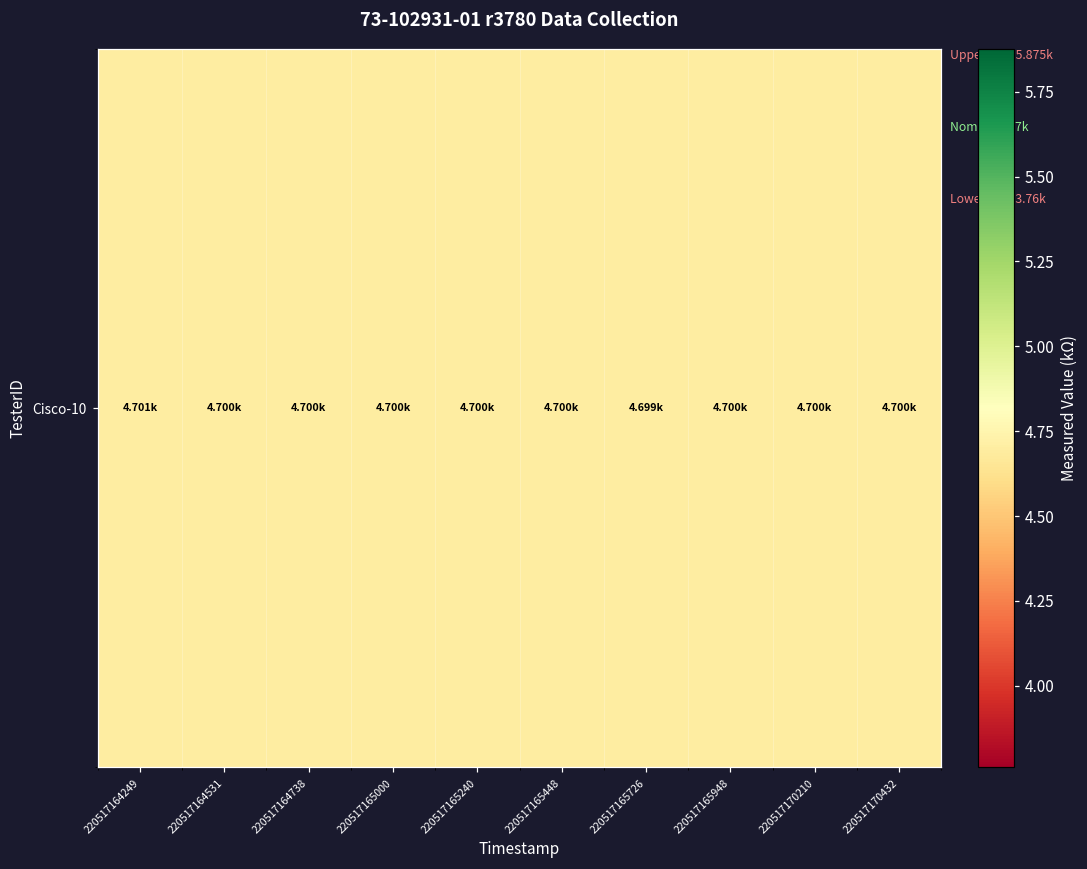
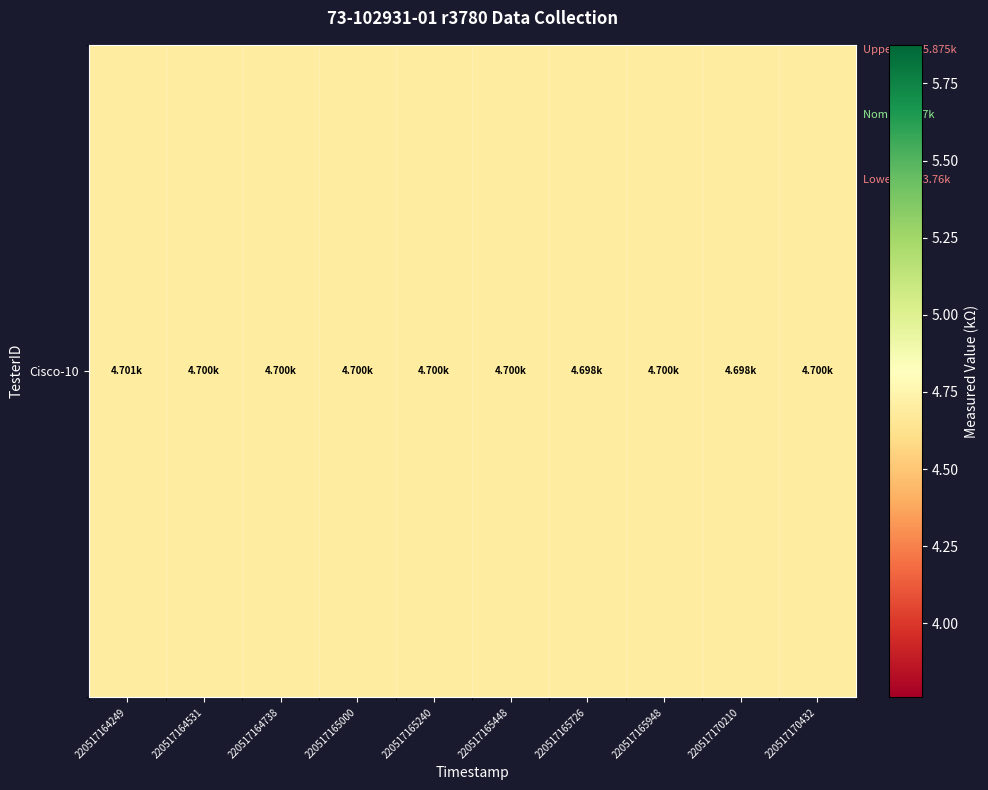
  {
    "Cisco-10": {
      "220517164249": "4.701k",
      "220517164531": "4.700k",
      "220517164738": "4.700k",
      "220517165000": "4.700k",
      "220517165240": "4.700k",
      "220517165448": "4.700k",
-     "220517165726": "4.699k",
+     "220517165726": "4.698k",
      "220517165948": "4.700k",
-     "220517170210": "4.700k",
+     "220517170210": "4.698k",
      "220517170432": "4.700k"
    }
  }
